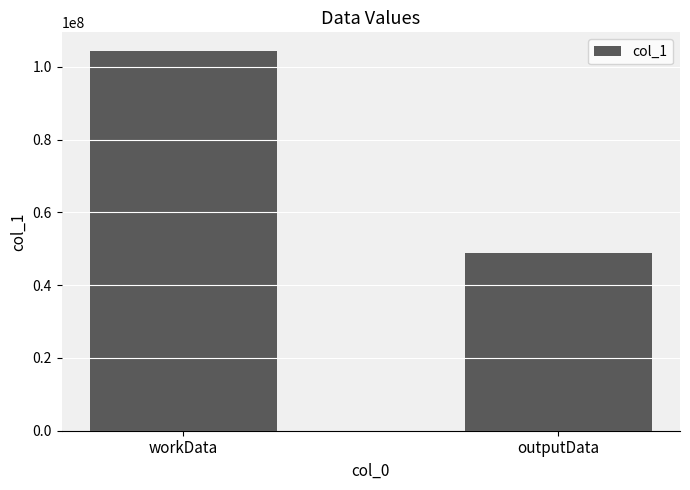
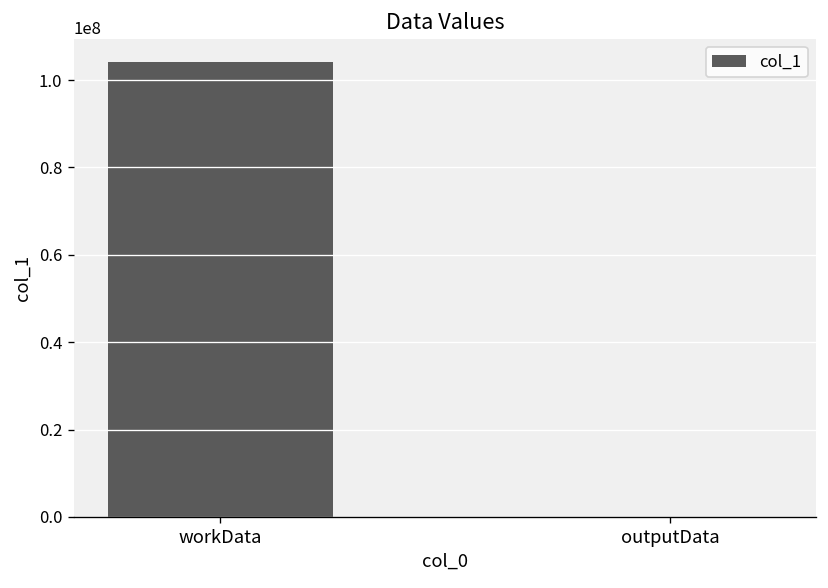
  {
    "workData": 104000000,
-   "outputData": 49000000
+   "outputData": 0
  }
